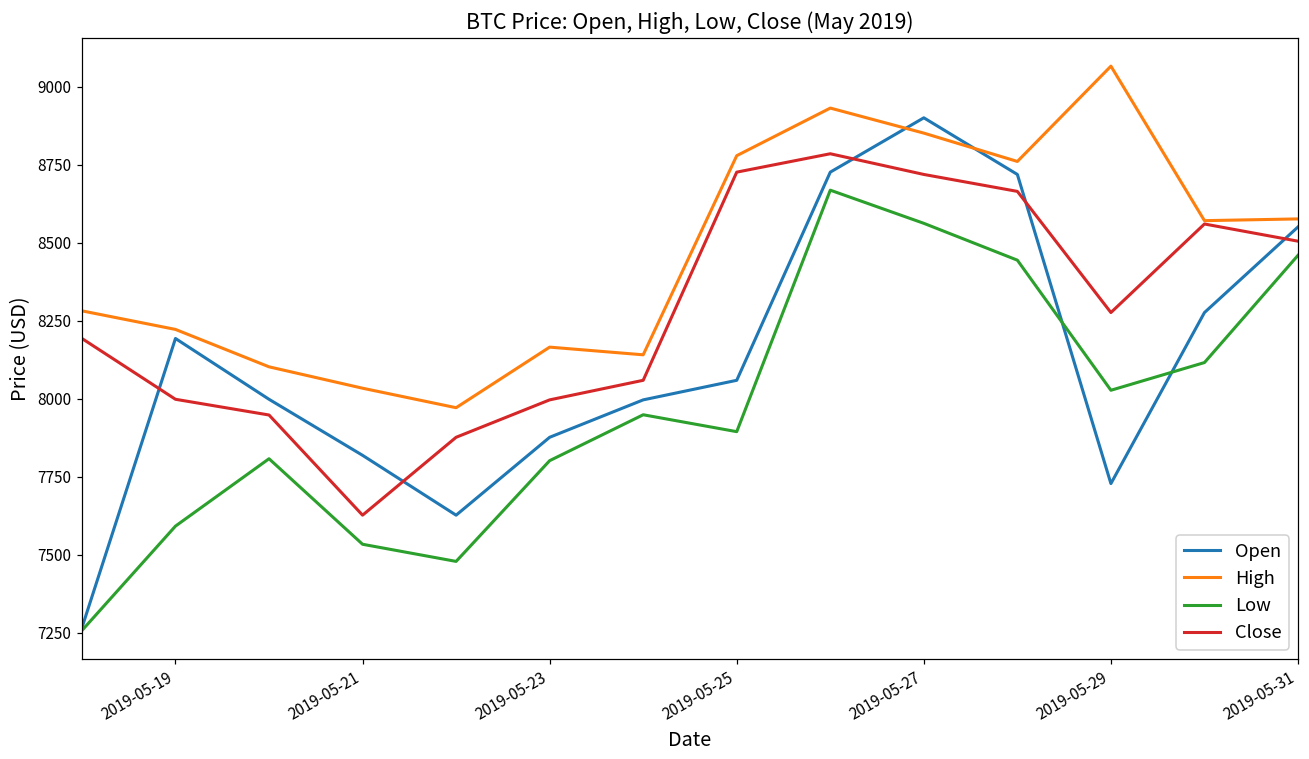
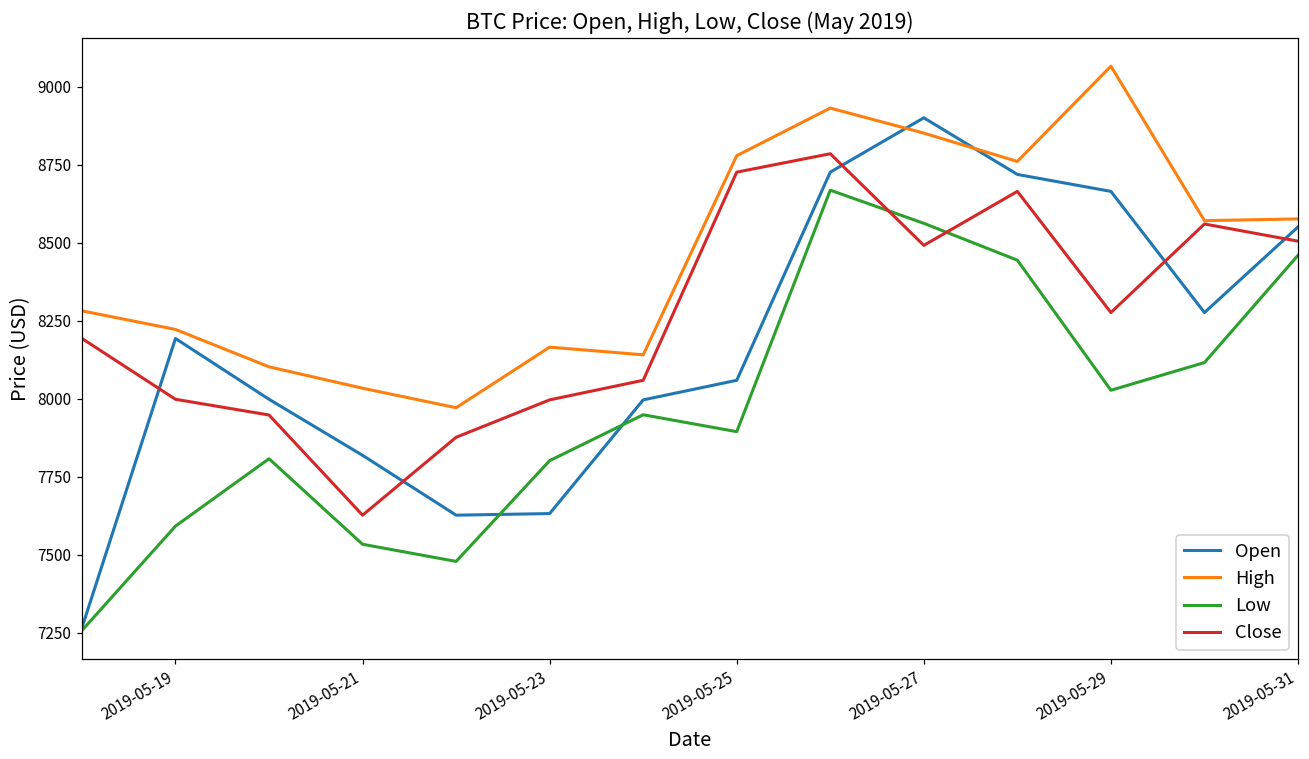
  {
    "Open": {
      "2019-05-19": 8190,
      "2019-05-21": 7820,
-     "2019-05-23": 7880,
+     "2019-05-23": 7630,
      "2019-05-25": 8060,
      "2019-05-27": 8900,
-     "2019-05-29": 7730,
+     "2019-05-29": 8660,
      "2019-05-31": 8550
    },
    "High": {
      "2019-05-19": 8220,
      "2019-05-21": 8030,
      "2019-05-23": 8170,
      "2019-05-25": 8780,
      "2019-05-27": 8850,
      "2019-05-29": 9070,
      "2019-05-31": 8580
    },
    "Low": {
      "2019-05-19": 7590,
      "2019-05-21": 7530,
      "2019-05-23": 7800,
      "2019-05-25": 7890,
      "2019-05-27": 8560,
      "2019-05-29": 8030,
      "2019-05-31": 8460
    },
    "Close": {
      "2019-05-19": 8000,
      "2019-05-21": 7630,
      "2019-05-23": 8000,
      "2019-05-25": 8730,
-     "2019-05-27": 8720,
+     "2019-05-27": 8490,
      "2019-05-29": 8280,
      "2019-05-31": 8500
    }
  }
